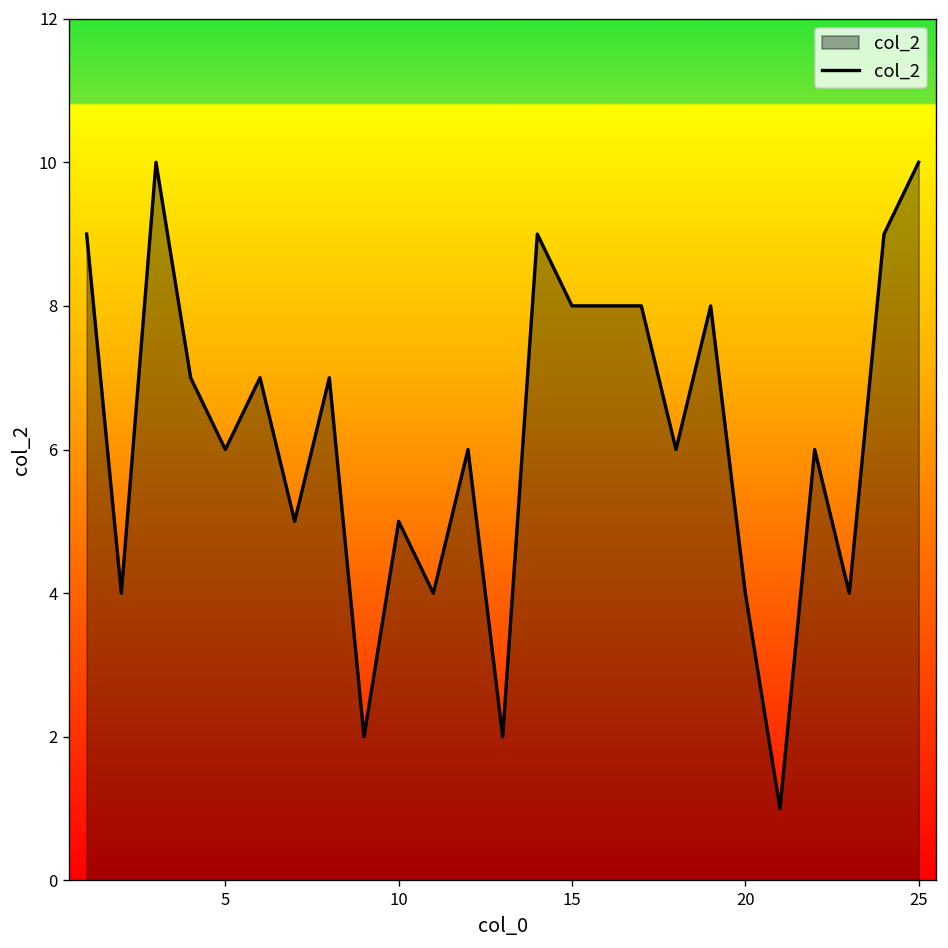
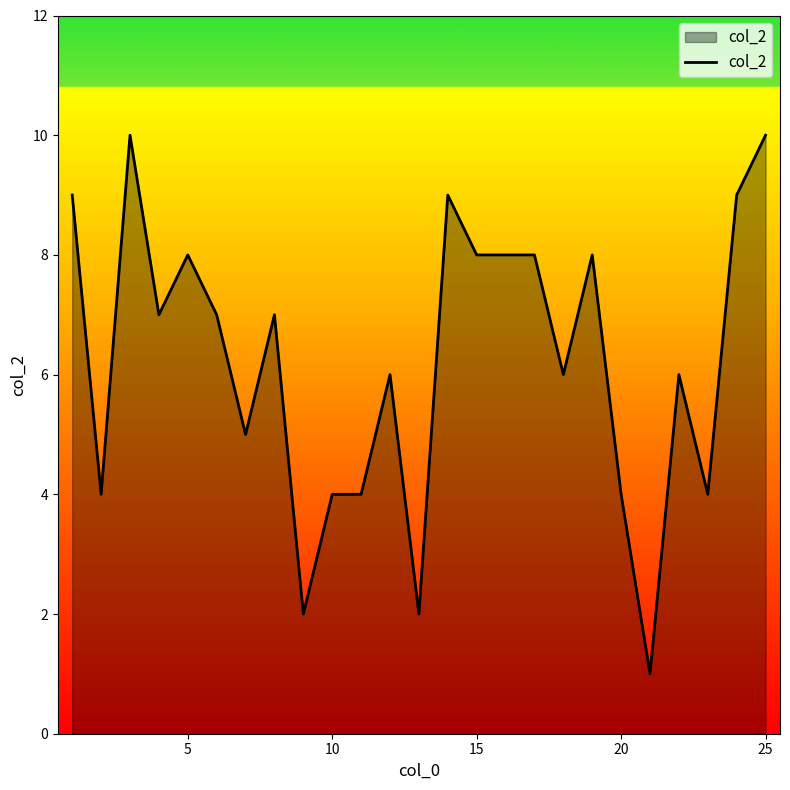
  {
-   "5": 6,
-   "10": 5,
+   "5": 8,
+   "10": 4,
    "15": 8,
    "20": 4,
    "25": 10
  }
